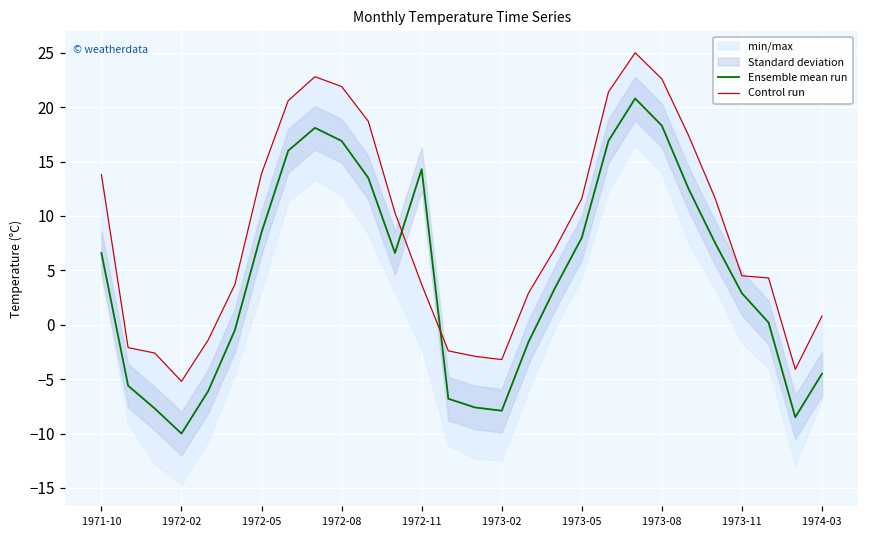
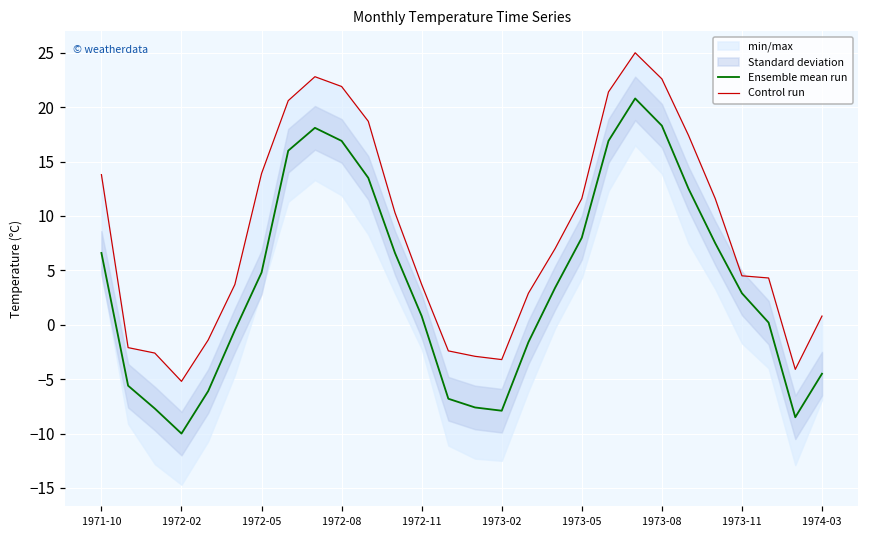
  {
    "Ensemble mean run": {
      "1971-10": 7,
      "1972-02": -10,
-     "1972-05": 9,
+     "1972-05": 5,
      "1972-08": 17,
-     "1972-11": 14,
+     "1972-11": 1,
      "1973-02": -8,
      "1973-05": 8,
      "1973-08": 18,
      "1973-11": 3,
      "1974-03": -5
    }
  }
